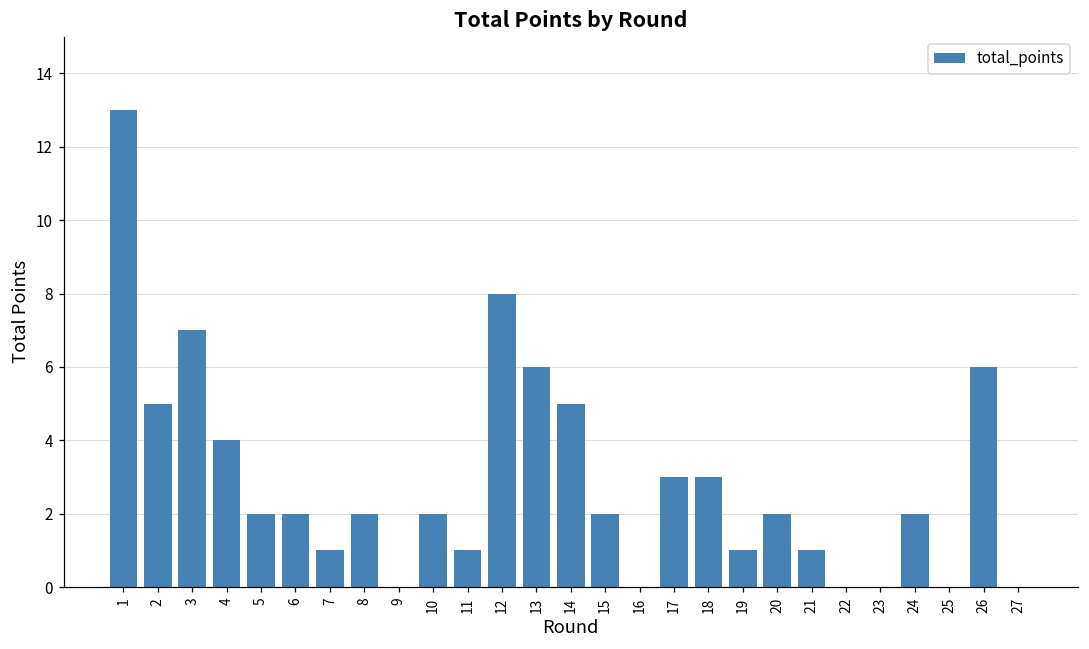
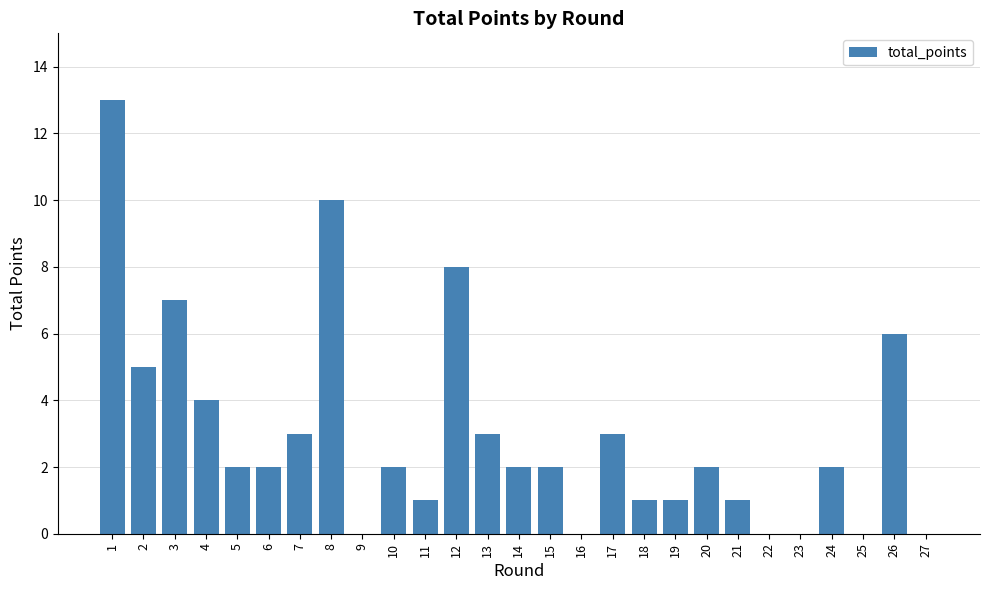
  {
    "1": 13,
    "2": 5,
    "3": 7,
    "4": 4,
    "5": 2,
    "6": 2,
-   "7": 1,
-   "8": 2,
+   "7": 3,
+   "8": 10,
    "9": 0,
    "10": 2,
    "11": 1,
    "12": 8,
-   "13": 6,
-   "14": 5,
+   "13": 3,
+   "14": 2,
    "15": 2,
    "16": 0,
    "17": 3,
-   "18": 3,
+   "18": 1,
    "19": 1,
    "20": 2,
    "21": 1,
    "22": 0,
    "23": 0,
    "24": 2,
    "25": 0,
    "26": 6,
    "27": 0
  }
